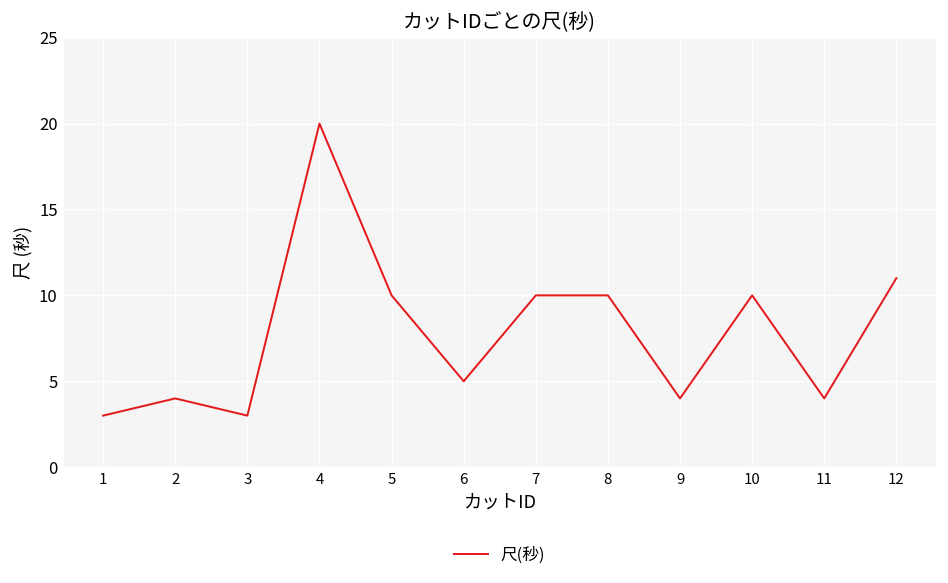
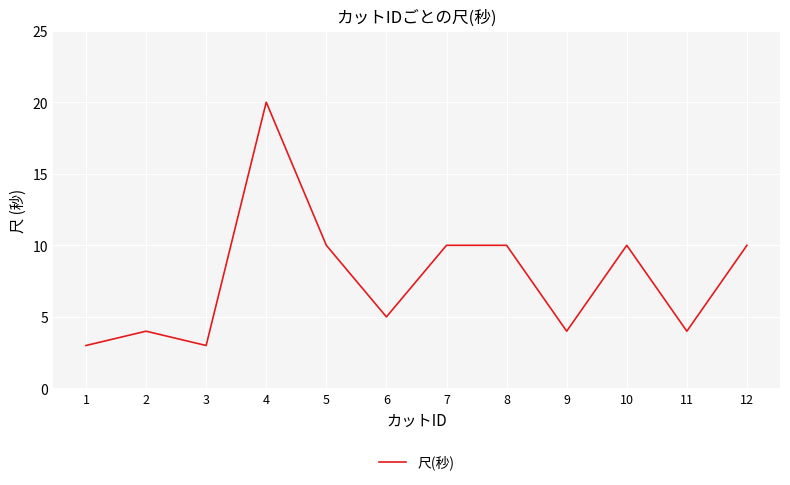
  {
    "1": 3,
    "2": 4,
    "3": 3,
    "4": 20,
    "5": 10,
    "6": 5,
    "7": 10,
    "8": 10,
    "9": 4,
    "10": 10,
    "11": 4,
-   "12": 11
+   "12": 10
  }
